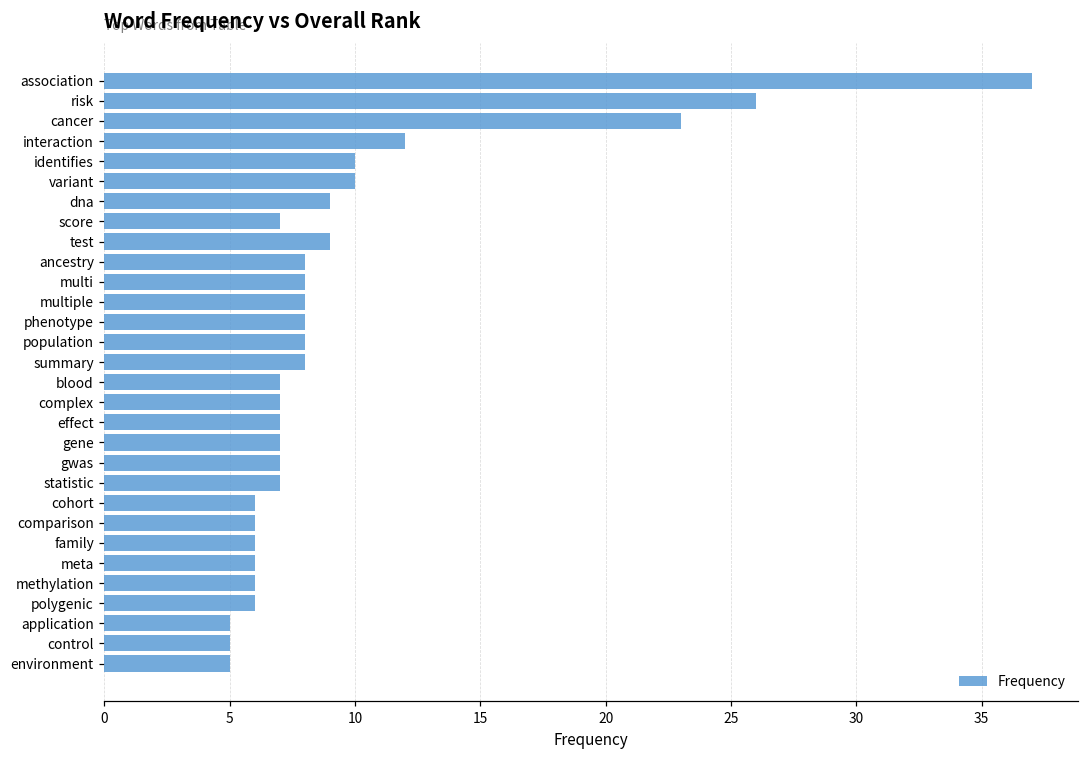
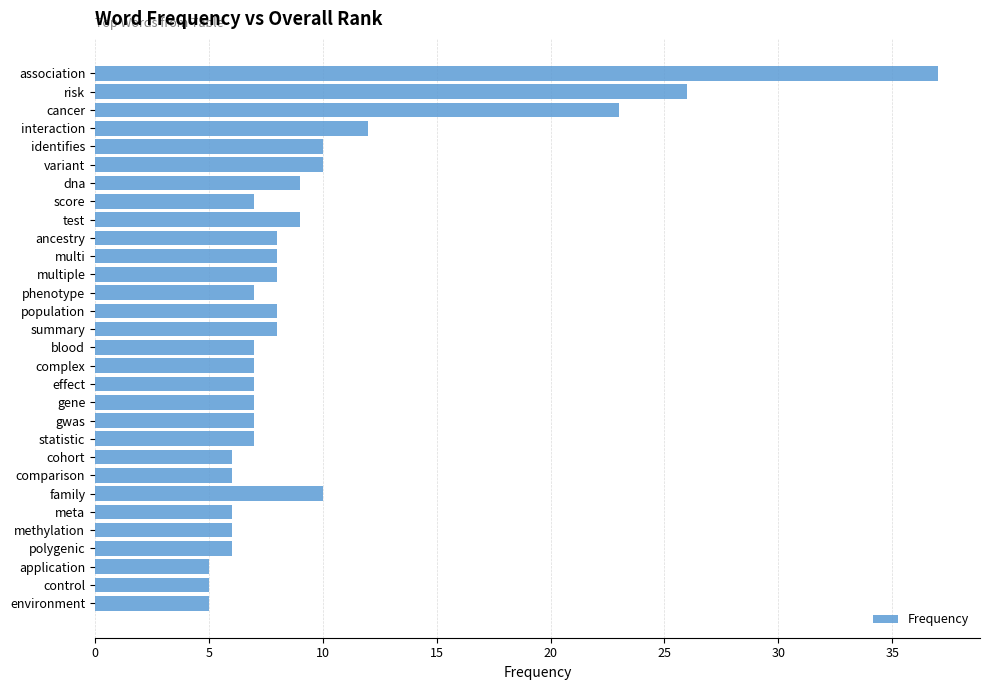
  {
    "association": 37,
    "risk": 26,
    "cancer": 23,
    "interaction": 12,
    "identifies": 10,
    "variant": 10,
    "dna": 9,
    "score": 7,
    "test": 9,
    "ancestry": 8,
    "multi": 8,
    "multiple": 8,
-   "phenotype": 8,
+   "phenotype": 7,
    "population": 8,
    "summary": 8,
    "blood": 7,
    "complex": 7,
    "effect": 7,
    "gene": 7,
    "gwas": 7,
    "statistic": 7,
    "cohort": 6,
    "comparison": 6,
-   "family": 6,
+   "family": 10,
    "meta": 6,
    "methylation": 6,
    "polygenic": 6,
    "application": 5,
    "control": 5,
    "environment": 5
  }
